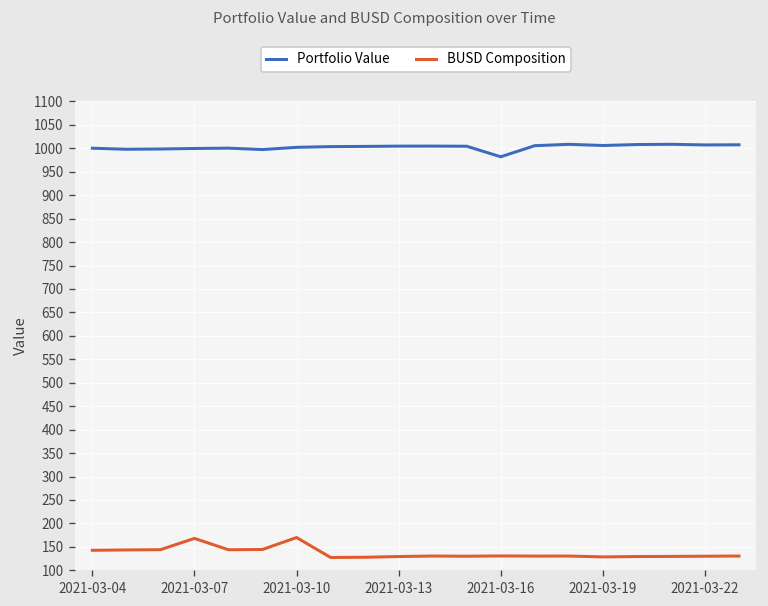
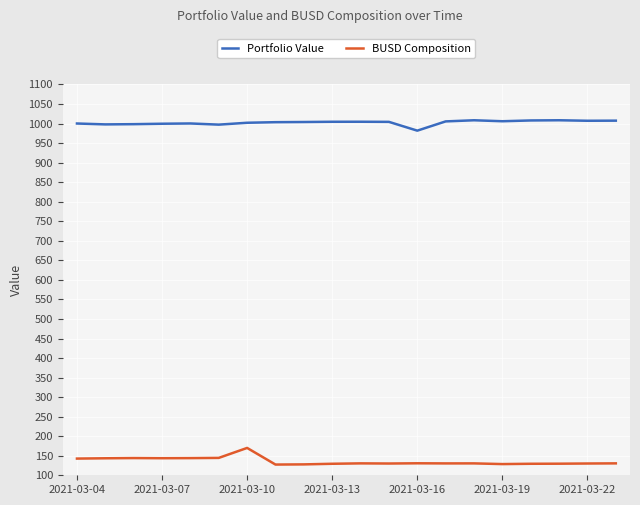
  {
    "Portfolio Value": {
      "2021-03-04": 1000,
      "2021-03-07": 1000,
      "2021-03-10": 1000,
      "2021-03-13": 1000,
      "2021-03-16": 980,
      "2021-03-19": 1010,
      "2021-03-22": 1010
    },
    "BUSD Composition": {
      "2021-03-04": 140,
-     "2021-03-07": 170,
+     "2021-03-07": 140,
      "2021-03-10": 170,
      "2021-03-13": 130,
      "2021-03-16": 130,
      "2021-03-19": 130,
      "2021-03-22": 130
    }
  }
